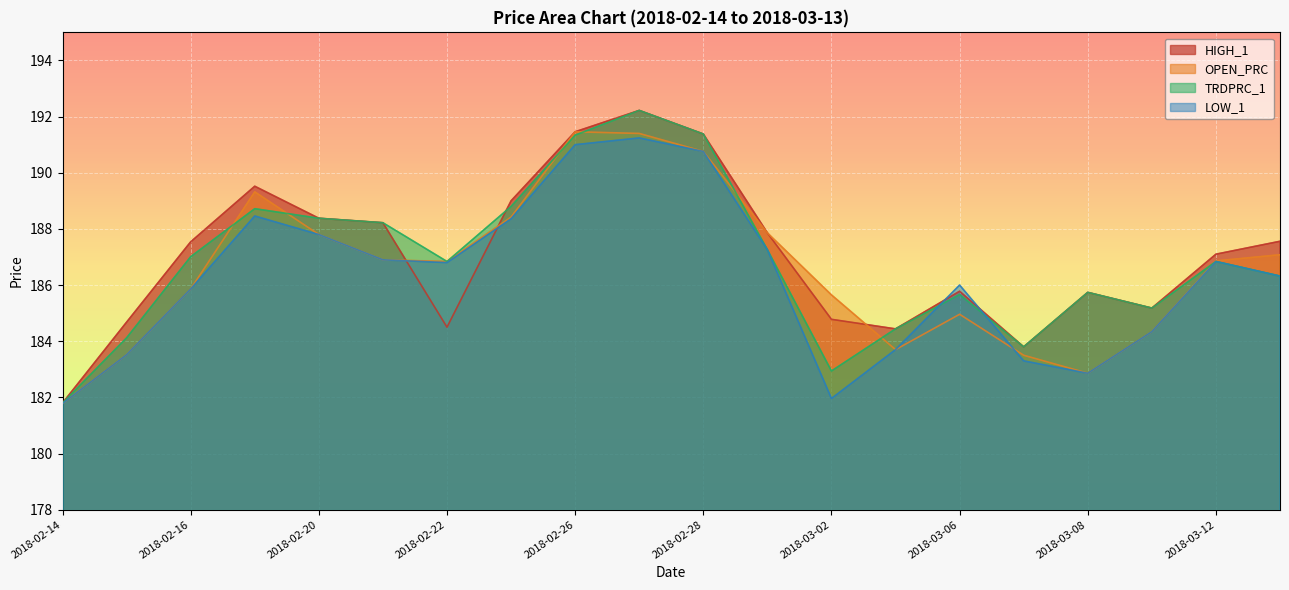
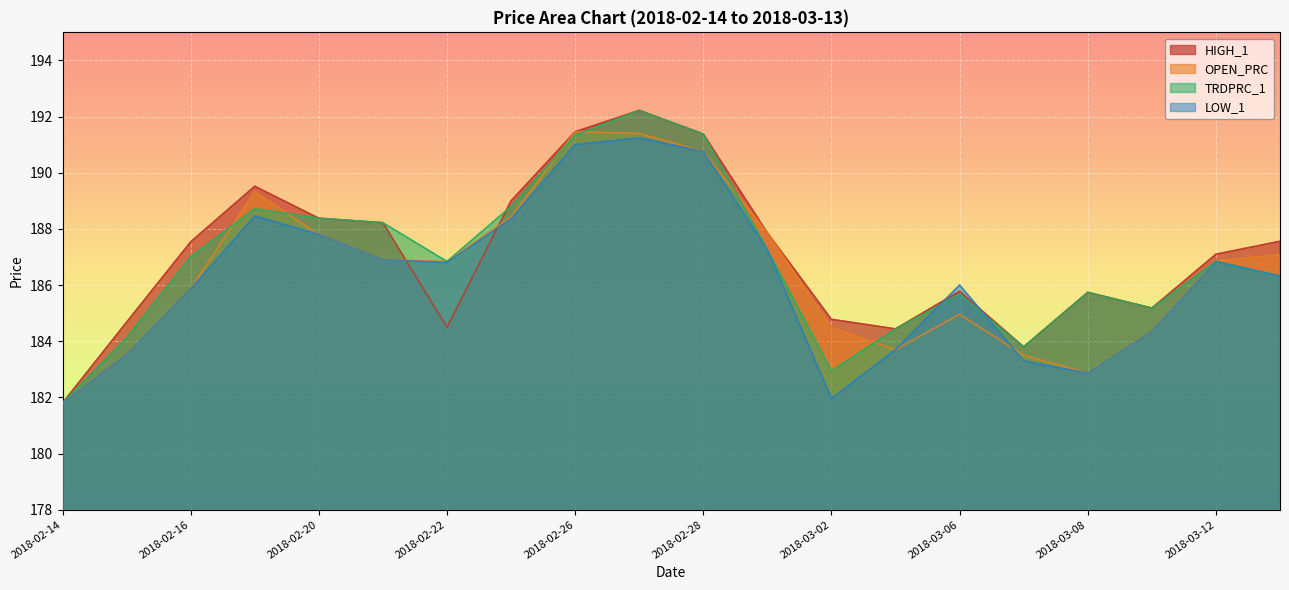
  {
    "HIGH_1": {
      "2018-02-16": 187.5,
      "2018-02-22": 184.5,
      "2018-03-02": 184.8,
      "2018-03-06": 185.8,
      "2018-03-12": 187.1
    },
    "OPEN_PRC": {
-     "2018-03-02": 185.7,
+     "2018-03-02": 184.5,
      "2018-03-06": 185.0
    },
    "TRDPRC_1": {
      "2018-02-16": 187.0,
      "2018-02-26": 191.3,
      "2018-03-02": 182.9,
      "2018-03-06": 185.7
    },
    "LOW_1": {
      "2018-02-26": 191.0,
      "2018-03-02": 182.0,
      "2018-03-06": 186.0
    }
  }
